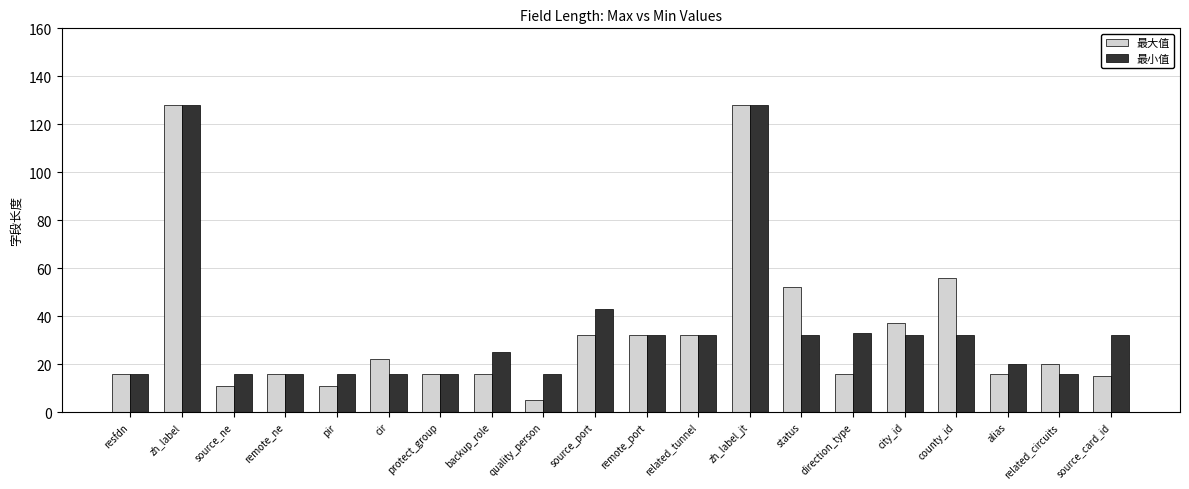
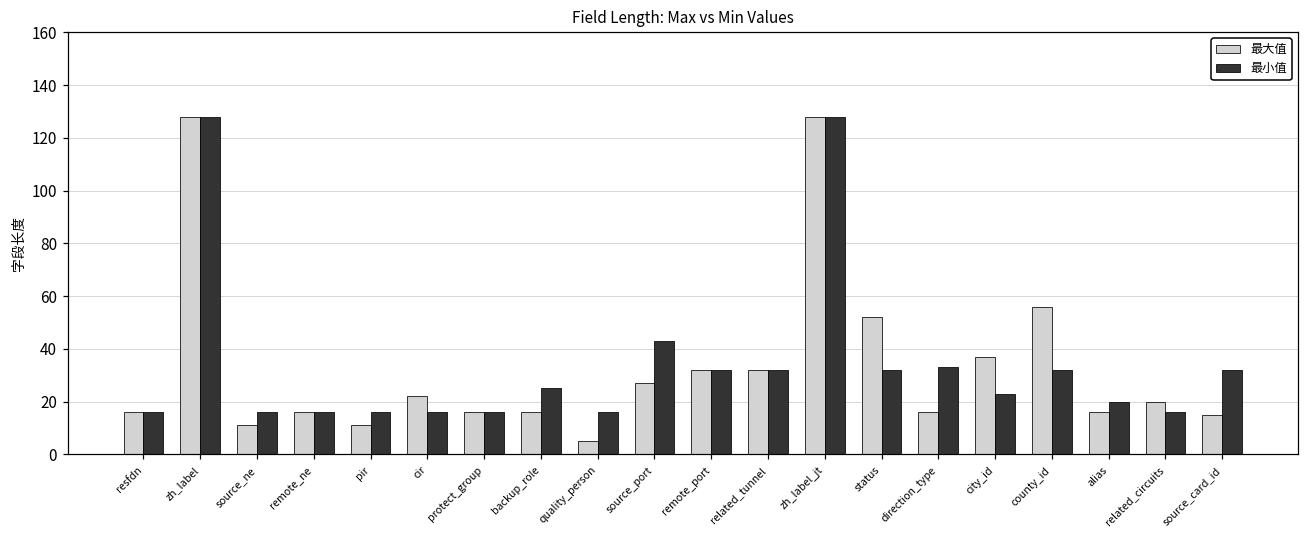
  {
    "最大值": {
      "resfdn": 16,
      "zh_label": 128,
      "source_ne": 11,
      "remote_ne": 16,
      "pir": 11,
      "cir": 22,
      "protect_group": 16,
      "backup_role": 16,
      "quality_person": 5,
-     "source_port": 32,
+     "source_port": 27,
      "remote_port": 32,
      "related_tunnel": 32,
      "zh_label_jt": 128,
      "status": 52,
      "direction_type": 16,
      "city_id": 37,
      "county_id": 56,
      "alias": 16,
      "related_circuits": 20,
      "source_card_id": 15
    },
    "最小值": {
      "resfdn": 16,
      "zh_label": 128,
      "source_ne": 16,
      "remote_ne": 16,
      "pir": 16,
      "cir": 16,
      "protect_group": 16,
      "backup_role": 25,
      "quality_person": 16,
      "source_port": 43,
      "remote_port": 32,
      "related_tunnel": 32,
      "zh_label_jt": 128,
      "status": 32,
      "direction_type": 33,
-     "city_id": 32,
+     "city_id": 23,
      "county_id": 32,
      "alias": 20,
      "related_circuits": 16,
      "source_card_id": 32
    }
  }
